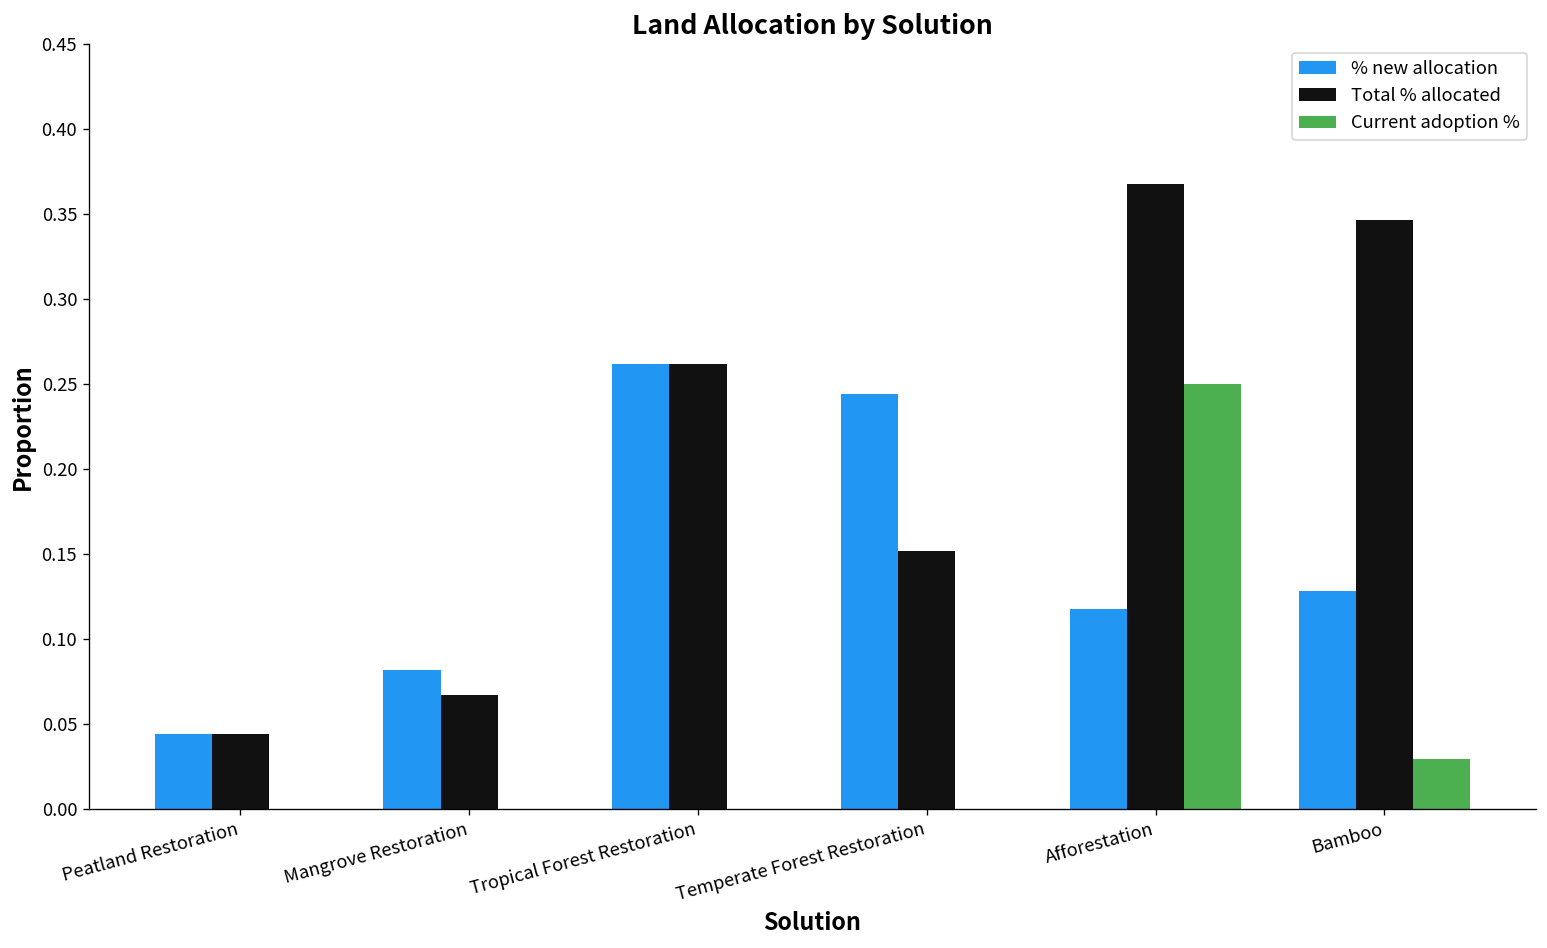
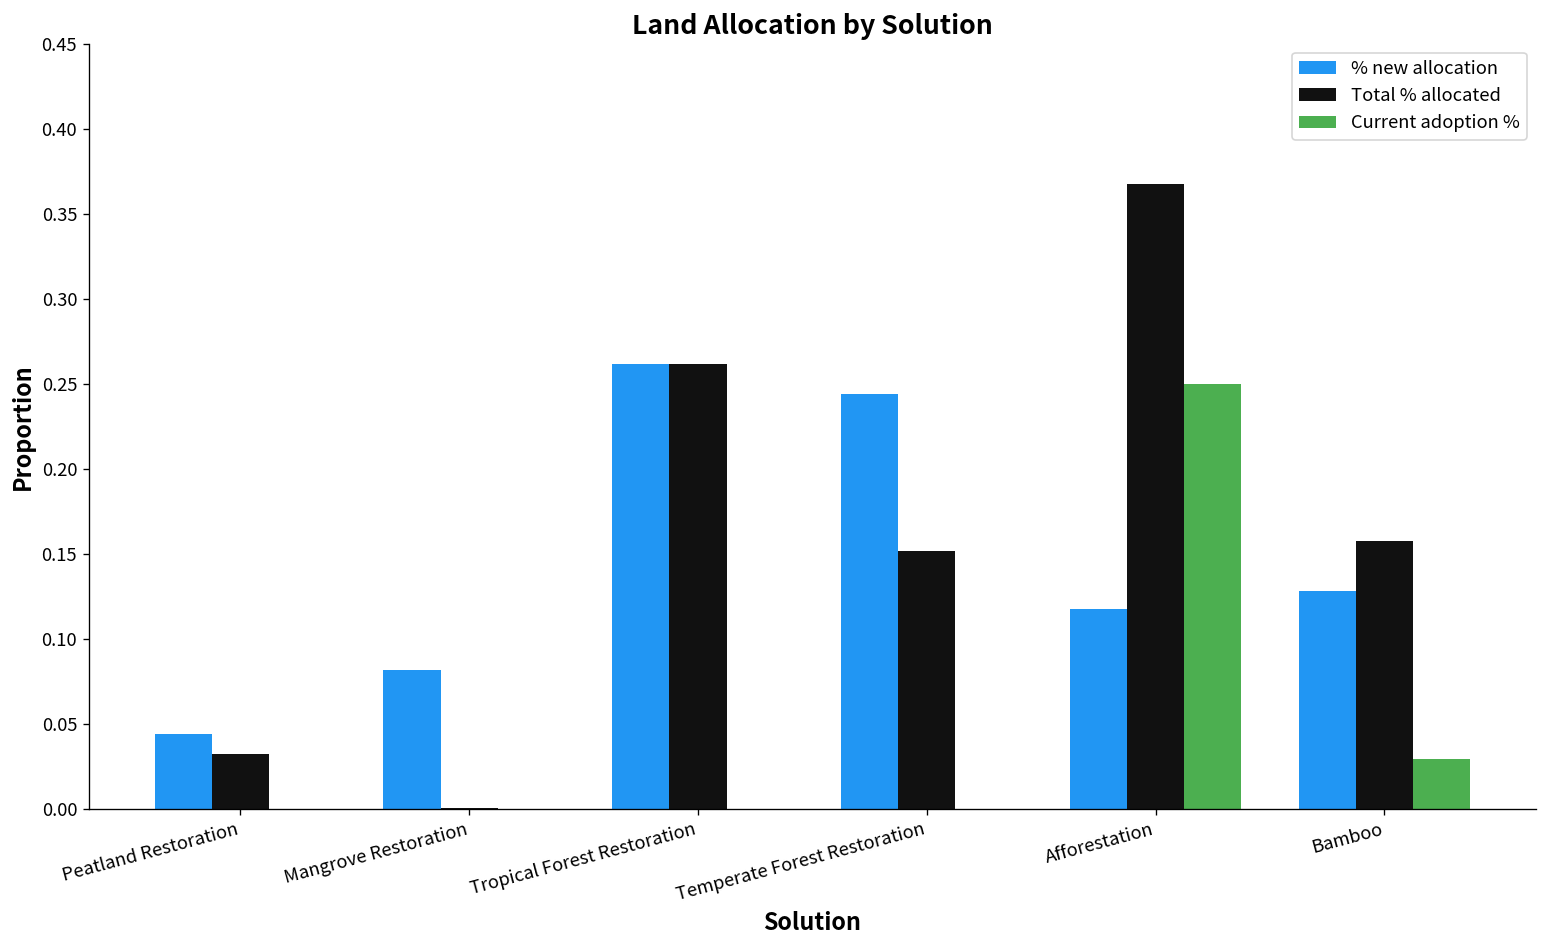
  {
    "% new allocation": {
      "Peatland Restoration": 0.044,
      "Mangrove Restoration": 0.081,
      "Tropical Forest Restoration": 0.262,
      "Temperate Forest Restoration": 0.244,
      "Afforestation": 0.118,
      "Bamboo": 0.128
    },
    "Total % allocated": {
-     "Peatland Restoration": 0.044,
-     "Mangrove Restoration": 0.067,
+     "Peatland Restoration": 0.032,
+     "Mangrove Restoration": 0.001,
      "Tropical Forest Restoration": 0.262,
      "Temperate Forest Restoration": 0.152,
      "Afforestation": 0.368,
-     "Bamboo": 0.346
+     "Bamboo": 0.158
    },
    "Current adoption %": {
      "Peatland Restoration": 0.000,
      "Mangrove Restoration": 0.000,
      "Tropical Forest Restoration": 0.000,
      "Temperate Forest Restoration": 0.000,
      "Afforestation": 0.250,
      "Bamboo": 0.029
    }
  }
